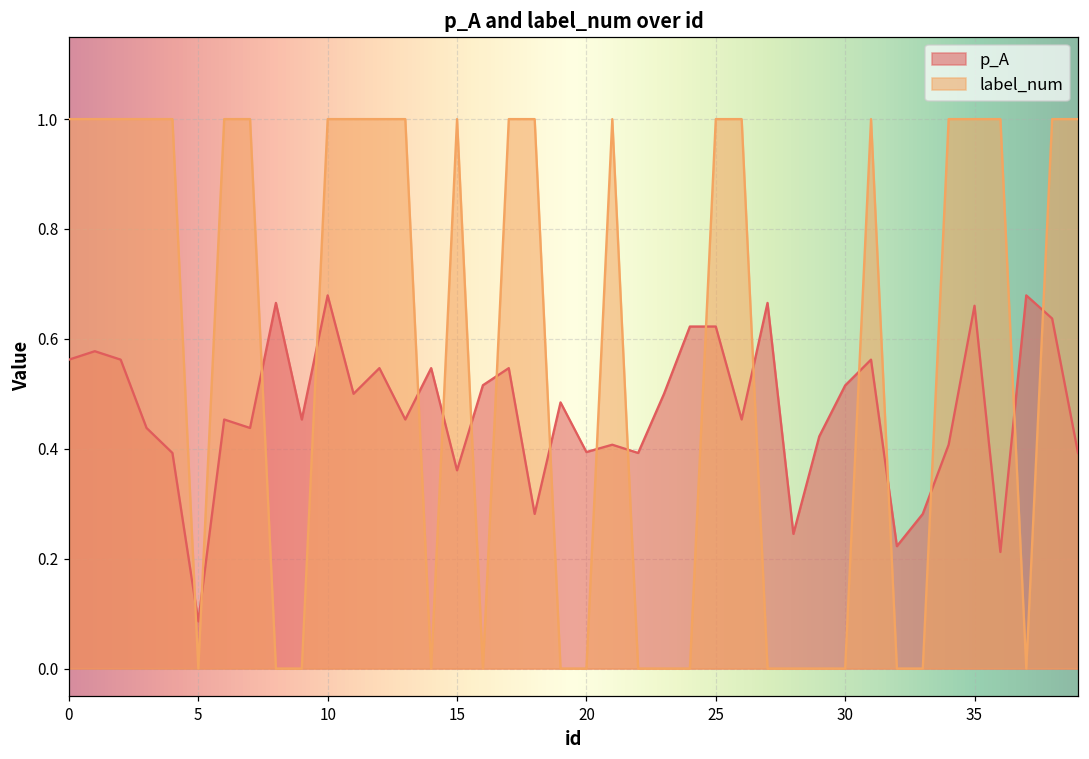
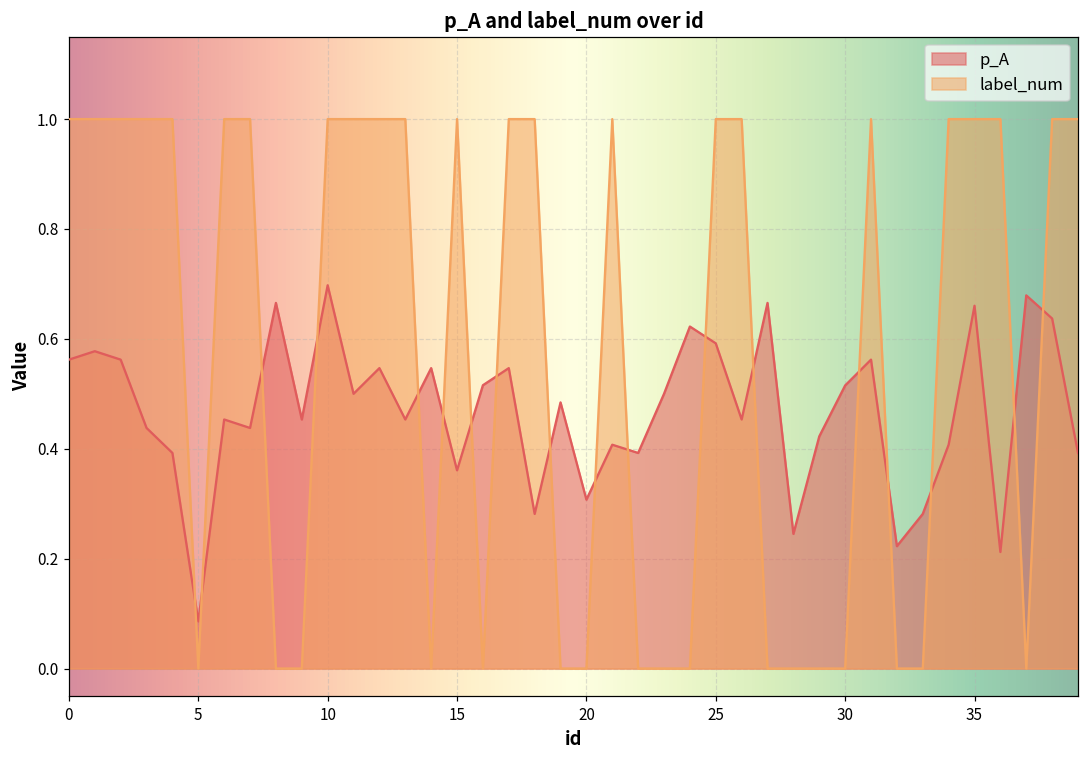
  {
    "p_A": {
      "0": 0.56,
      "5": 0.09,
-     "10": 0.68,
+     "10": 0.70,
      "15": 0.36,
-     "20": 0.39,
-     "25": 0.62,
+     "20": 0.31,
+     "25": 0.59,
      "30": 0.52,
      "35": 0.66
    },
    "label_num": {
      "0": 1.00,
      "5": 0.00,
      "10": 1.00,
      "15": 1.00,
      "20": 0.00,
      "25": 1.00,
      "30": 0.00,
      "35": 1.00
    }
  }
